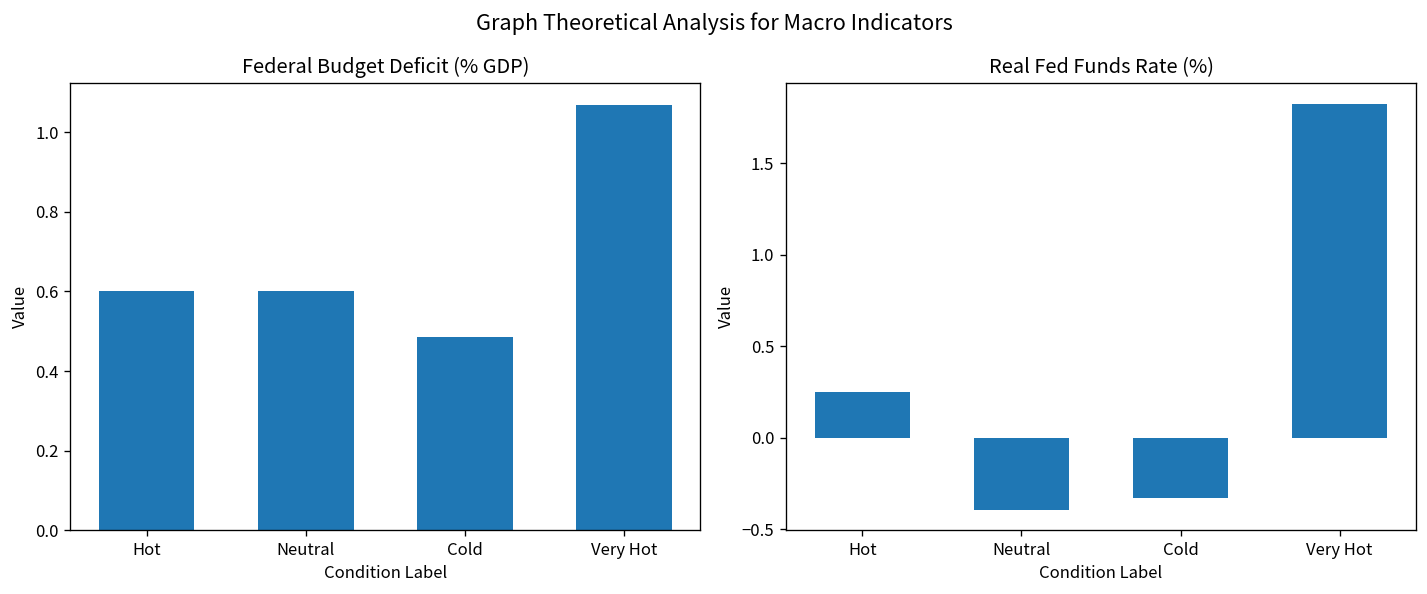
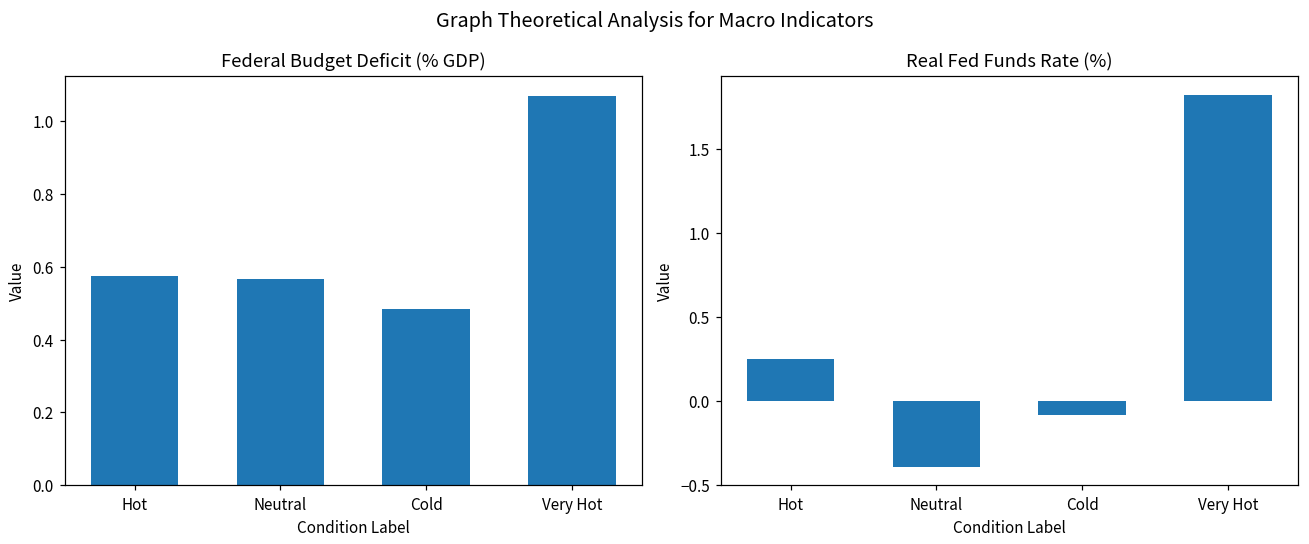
  {
    "Federal Budget Deficit (% GDP)": {
-     "Hot": 0.60,
-     "Neutral": 0.60,
+     "Hot": 0.58,
+     "Neutral": 0.56,
      "Cold": 0.48,
      "Very Hot": 1.07
    },
    "Real Fed Funds Rate (%)": {
      "Hot": 0.25,
      "Neutral": -0.39,
-     "Cold": -0.33,
+     "Cold": -0.08,
      "Very Hot": 1.83
    }
  }
